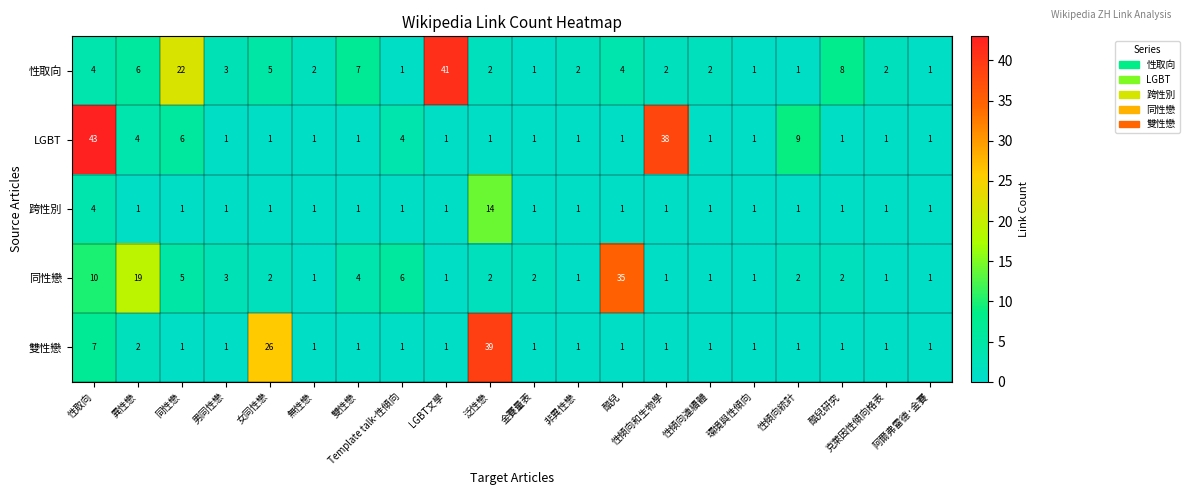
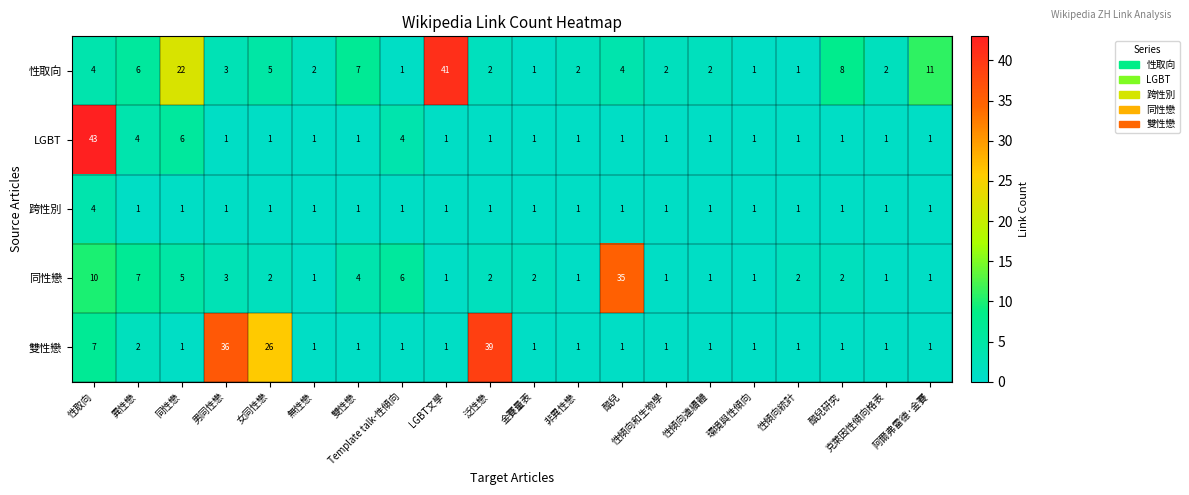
  {
    "性取向": {
      "性取向": 4,
      "異性戀": 6,
      "同性戀": 22,
      "男同性戀": 3,
      "女同性戀": 5,
      "無性戀": 2,
      "雙性戀": 7,
      "Template talk-性傾向": 1,
      "LGBT文學": 41,
      "泛性戀": 2,
      "金賽量表": 1,
      "非異性戀": 2,
      "酷兒": 4,
      "性傾向和生物學": 2,
      "性傾向連續體": 2,
      "環境與性傾向": 1,
      "性傾向統計": 1,
      "酷兒研究": 8,
      "克萊因性傾向格表": 2,
-     "阿爾弗雷德·金賽": 1
+     "阿爾弗雷德·金賽": 11
    },
    "LGBT": {
      "性取向": 43,
      "異性戀": 4,
      "同性戀": 6,
      "男同性戀": 1,
      "女同性戀": 1,
      "無性戀": 1,
      "雙性戀": 1,
      "Template talk-性傾向": 4,
      "LGBT文學": 1,
      "泛性戀": 1,
      "金賽量表": 1,
      "非異性戀": 1,
      "酷兒": 1,
-     "性傾向和生物學": 38,
+     "性傾向和生物學": 1,
      "性傾向連續體": 1,
      "環境與性傾向": 1,
-     "性傾向統計": 9,
+     "性傾向統計": 1,
      "酷兒研究": 1,
      "克萊因性傾向格表": 1,
      "阿爾弗雷德·金賽": 1
    },
    "跨性別": {
      "性取向": 4,
      "異性戀": 1,
      "同性戀": 1,
      "男同性戀": 1,
      "女同性戀": 1,
      "無性戀": 1,
      "雙性戀": 1,
      "Template talk-性傾向": 1,
      "LGBT文學": 1,
-     "泛性戀": 14,
+     "泛性戀": 1,
      "金賽量表": 1,
      "非異性戀": 1,
      "酷兒": 1,
      "性傾向和生物學": 1,
      "性傾向連續體": 1,
      "環境與性傾向": 1,
      "性傾向統計": 1,
      "酷兒研究": 1,
      "克萊因性傾向格表": 1,
      "阿爾弗雷德·金賽": 1
    },
    "同性戀": {
      "性取向": 10,
-     "異性戀": 19,
+     "異性戀": 7,
      "同性戀": 5,
      "男同性戀": 3,
      "女同性戀": 2,
      "無性戀": 1,
      "雙性戀": 4,
      "Template talk-性傾向": 6,
      "LGBT文學": 1,
      "泛性戀": 2,
      "金賽量表": 2,
      "非異性戀": 1,
      "酷兒": 35,
      "性傾向和生物學": 1,
      "性傾向連續體": 1,
      "環境與性傾向": 1,
      "性傾向統計": 2,
      "酷兒研究": 2,
      "克萊因性傾向格表": 1,
      "阿爾弗雷德·金賽": 1
    },
    "雙性戀": {
      "性取向": 7,
      "異性戀": 2,
      "同性戀": 1,
-     "男同性戀": 1,
+     "男同性戀": 36,
      "女同性戀": 26,
      "無性戀": 1,
      "雙性戀": 1,
      "Template talk-性傾向": 1,
      "LGBT文學": 1,
      "泛性戀": 39,
      "金賽量表": 1,
      "非異性戀": 1,
      "酷兒": 1,
      "性傾向和生物學": 1,
      "性傾向連續體": 1,
      "環境與性傾向": 1,
      "性傾向統計": 1,
      "酷兒研究": 1,
      "克萊因性傾向格表": 1,
      "阿爾弗雷德·金賽": 1
    }
  }
